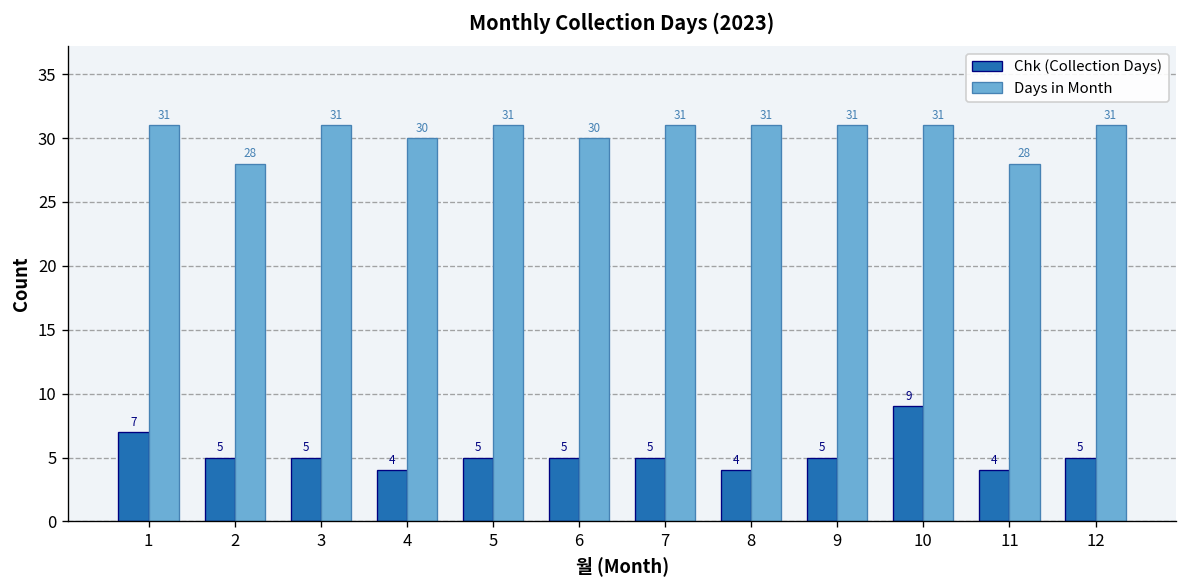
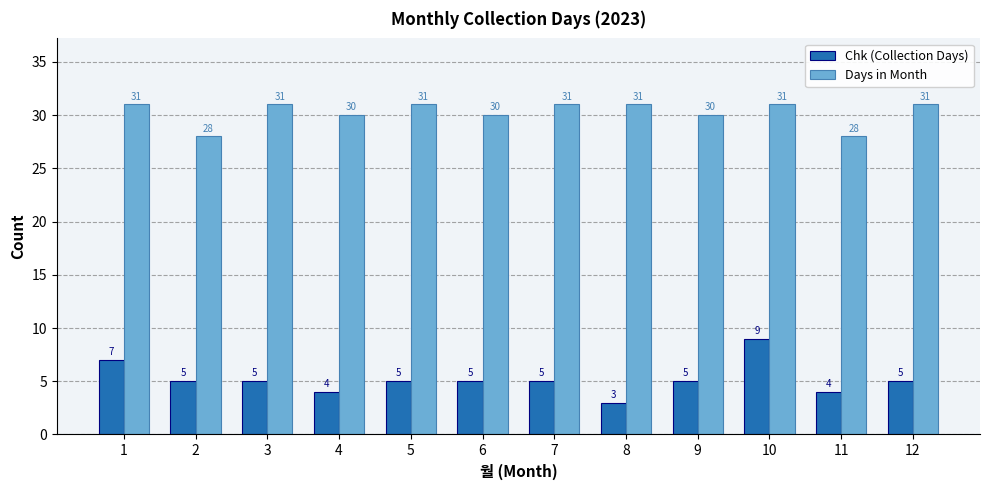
  {
    "Chk (Collection Days)": {
      "1": 7,
      "2": 5,
      "3": 5,
      "4": 4,
      "5": 5,
      "6": 5,
      "7": 5,
-     "8": 4,
+     "8": 3,
      "9": 5,
      "10": 9,
      "11": 4,
      "12": 5
    },
    "Days in Month": {
      "1": 31,
      "2": 28,
      "3": 31,
      "4": 30,
      "5": 31,
      "6": 30,
      "7": 31,
      "8": 31,
-     "9": 31,
+     "9": 30,
      "10": 31,
      "11": 28,
      "12": 31
    }
  }
